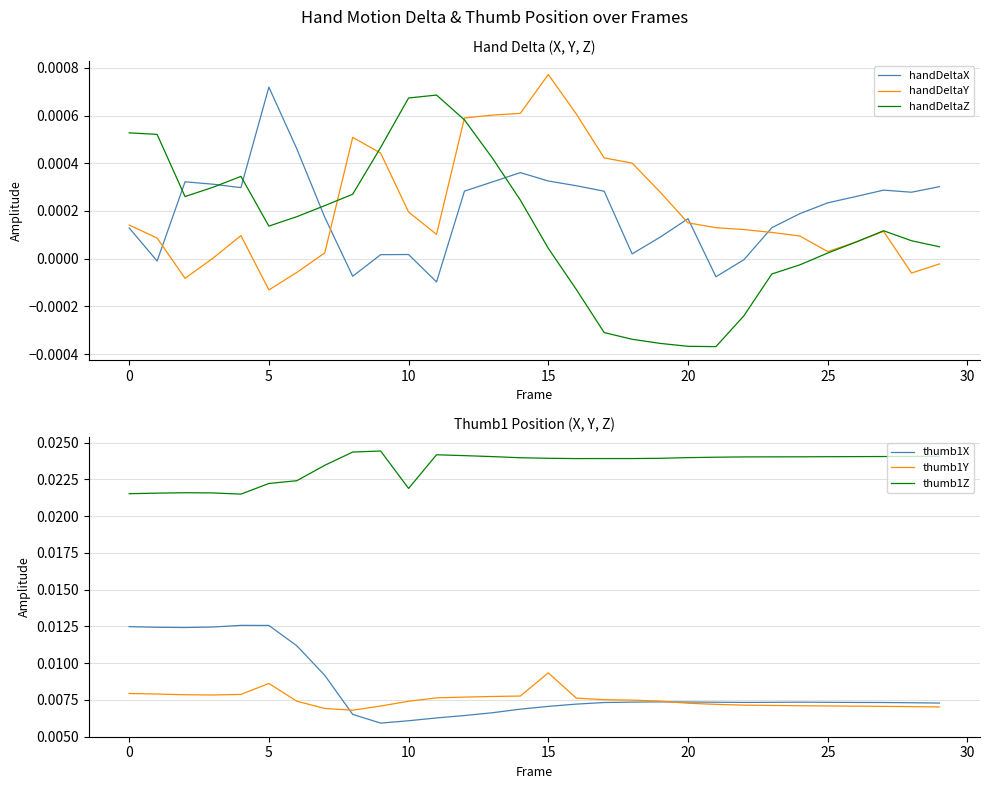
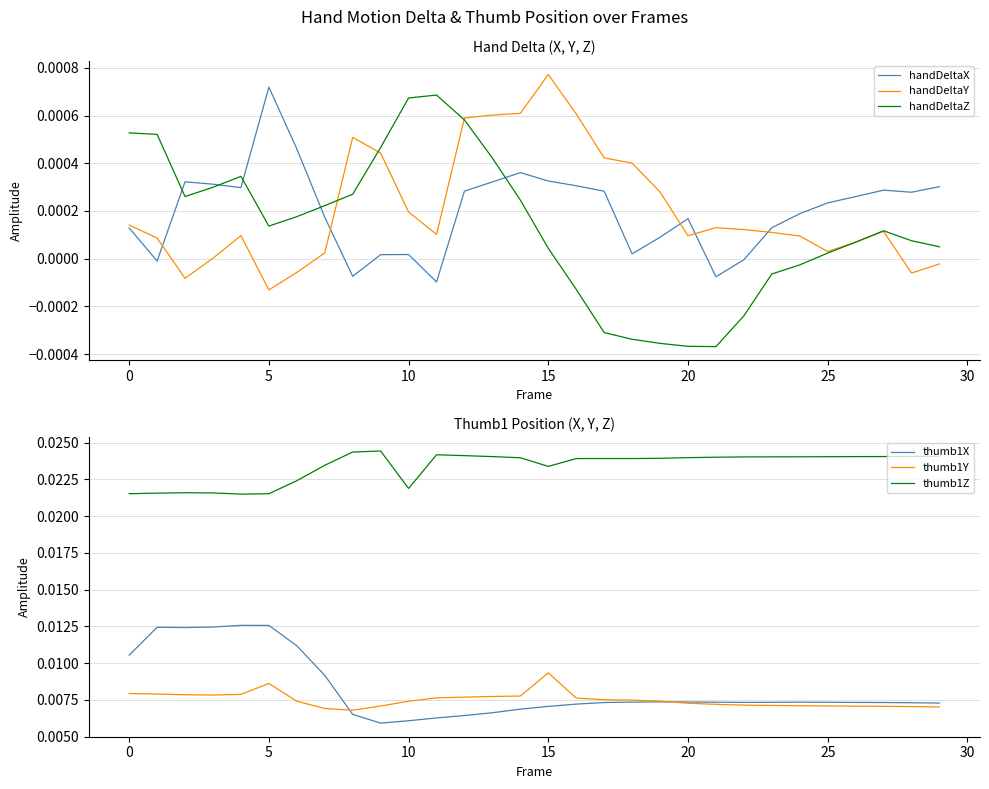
  {
    "Hand Delta (X, Y, Z)": {
      "handDeltaX": {
        "0": 0.00013,
        "5": 0.00072,
        "10": 0.00002,
        "15": 0.00033,
        "20": 0.00017,
        "25": 0.00023
      },
      "handDeltaY": {
        "0": 0.00014,
        "5": -0.00013,
        "10": 0.00020,
        "15": 0.00077,
-       "20": 0.00015
+       "20": 0.00010
      },
      "handDeltaZ": {
        "0": 0.00053,
        "5": 0.00014,
        "10": 0.00067,
        "15": 0.00004,
        "20": -0.00037
      }
    },
    "Thumb1 Position (X, Y, Z)": {
      "thumb1X": {
-       "0": 0.0125,
+       "0": 0.0105,
        "5": 0.0126,
        "10": 0.0061,
        "15": 0.0071,
        "25": 0.0073
      },
      "thumb1Y": {
        "0": 0.0079,
        "5": 0.0086,
        "10": 0.0074,
        "15": 0.0093,
        "25": 0.0071
      },
      "thumb1Z": {
        "0": 0.0215,
-       "5": 0.0222,
+       "5": 0.0215,
        "10": 0.0219,
-       "15": 0.0239,
+       "15": 0.0234,
        "20": 0.0240,
        "25": 0.0240
      }
    }
  }
